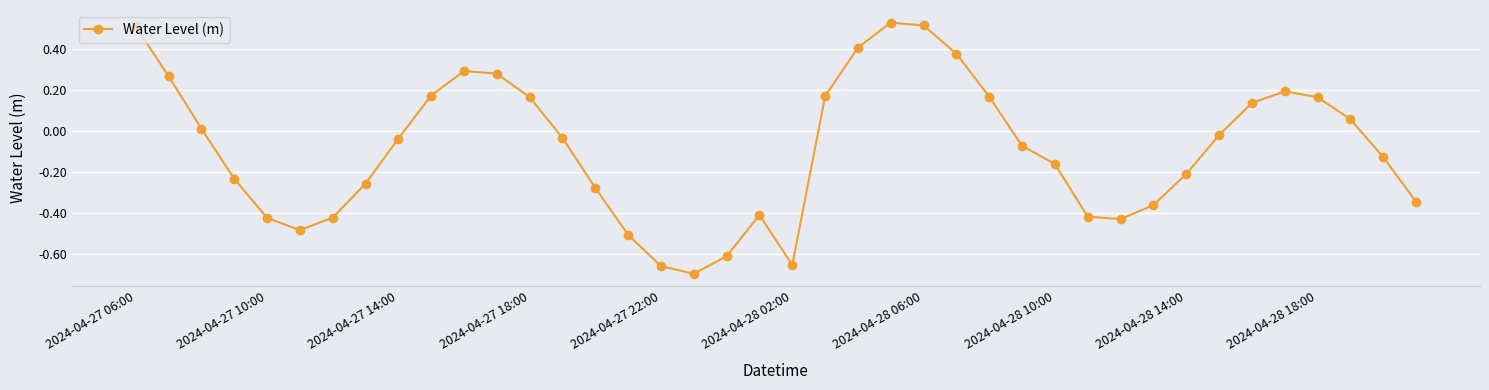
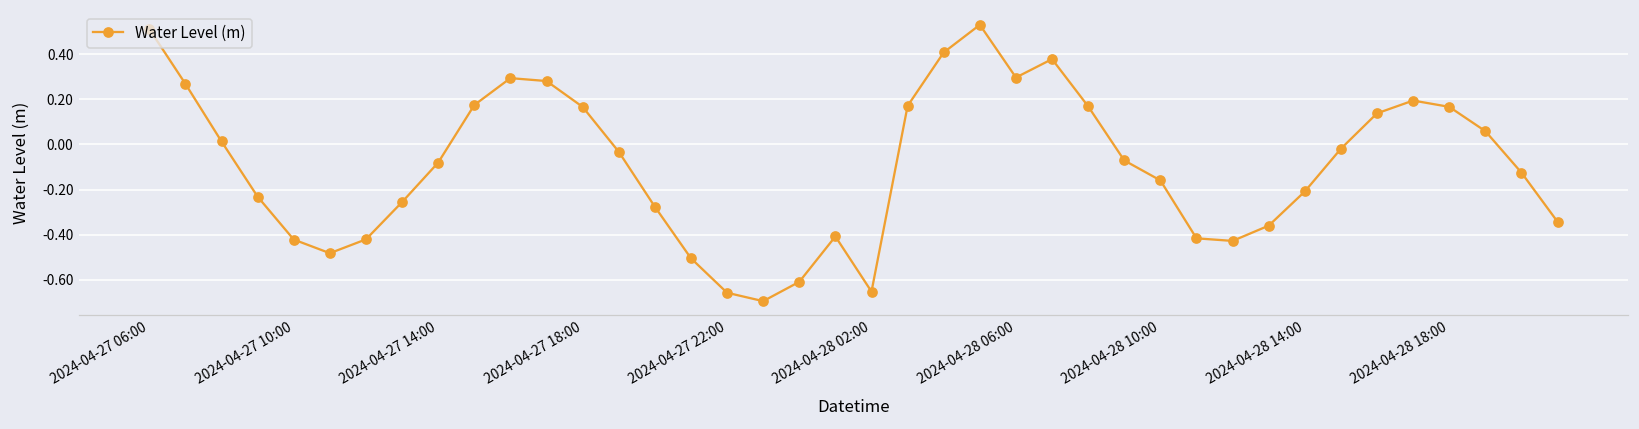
  {
    "2024-04-27 10:00": -0.42,
-   "2024-04-27 14:00": -0.04,
+   "2024-04-27 14:00": -0.08,
    "2024-04-27 18:00": 0.17,
    "2024-04-27 22:00": -0.66,
    "2024-04-28 02:00": -0.65,
-   "2024-04-28 06:00": 0.52,
+   "2024-04-28 06:00": 0.30,
    "2024-04-28 10:00": -0.16,
    "2024-04-28 14:00": -0.21,
    "2024-04-28 18:00": 0.17
  }
